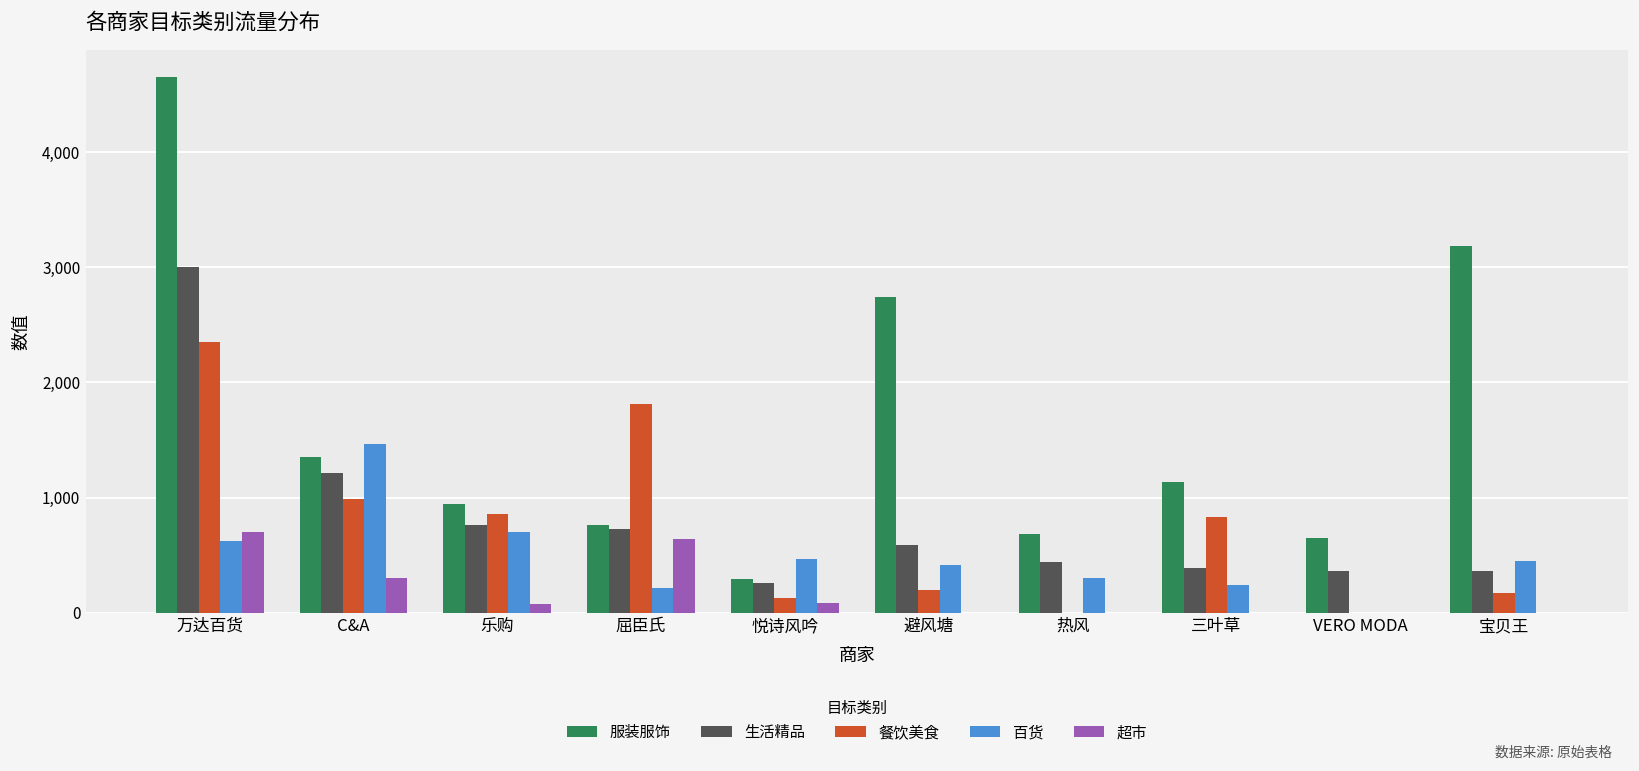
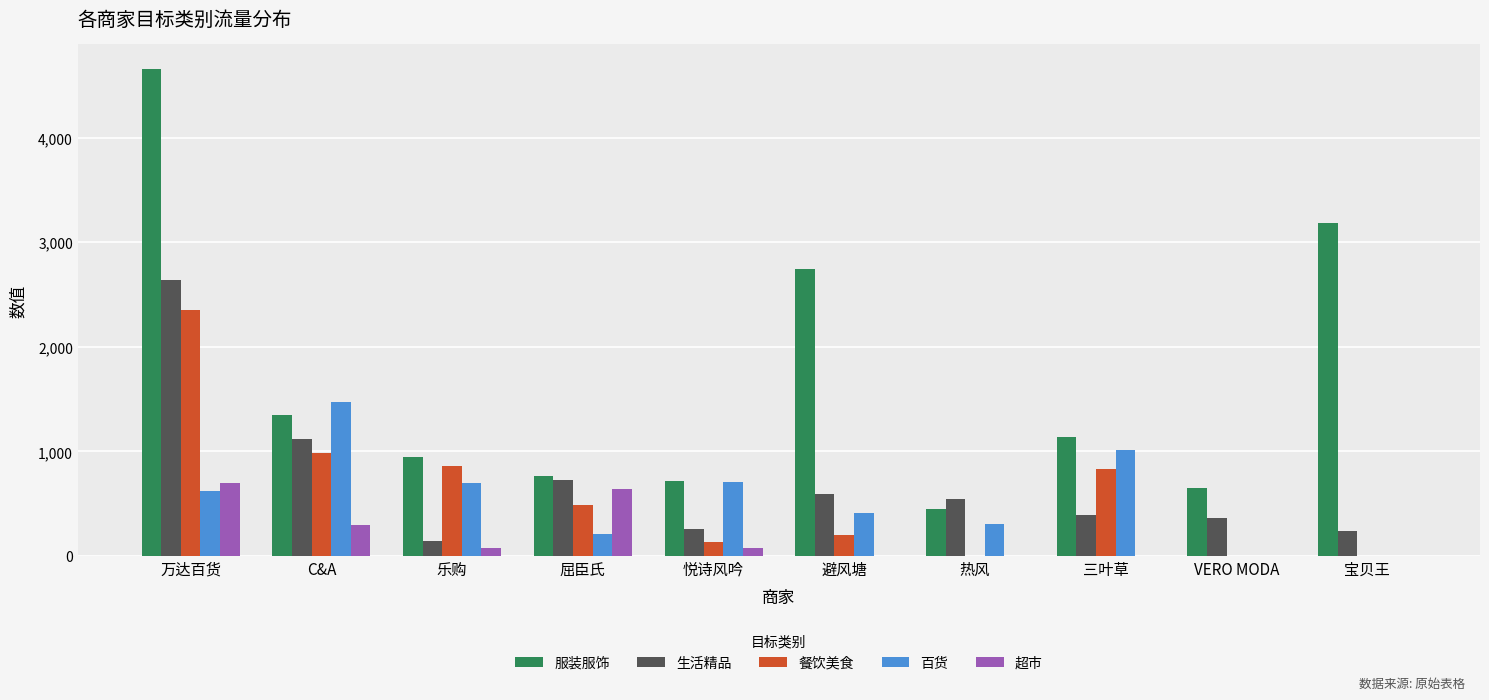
  {
    "服装服饰": {
      "万达百货": "4,660",
      "C&A": "1,350",
      "乐购": "940",
      "屈臣氏": "760",
-     "悦诗风吟": "290",
+     "悦诗风吟": "720",
      "避风塘": "2,740",
-     "热风": "680",
+     "热风": "450",
      "三叶草": "1,140",
      "VERO MODA": "650",
      "宝贝王": "3,190"
    },
    "生活精品": {
-     "万达百货": "3,000",
-     "C&A": "1,220",
-     "乐购": "760",
+     "万达百货": "2,640",
+     "C&A": "1,120",
+     "乐购": "140",
      "屈臣氏": "730",
      "悦诗风吟": "260",
      "避风塘": "590",
-     "热风": "440",
+     "热风": "540",
      "三叶草": "390",
      "VERO MODA": "360",
-     "宝贝王": "360"
+     "宝贝王": "240"
    },
    "餐饮美食": {
      "万达百货": "2,360",
      "C&A": "990",
      "乐购": "860",
-     "屈臣氏": "1,820",
+     "屈臣氏": "480",
      "悦诗风吟": "130",
      "避风塘": "200",
      "热风": "0",
      "三叶草": "830",
      "VERO MODA": "0",
-     "宝贝王": "170"
+     "宝贝王": "0"
    },
    "百货": {
      "万达百货": "620",
      "C&A": "1,470",
      "乐购": "700",
      "屈臣氏": "210",
-     "悦诗风吟": "470",
+     "悦诗风吟": "710",
      "避风塘": "410",
      "热风": "300",
-     "三叶草": "240",
+     "三叶草": "1,010",
      "VERO MODA": "0",
-     "宝贝王": "450"
+     "宝贝王": "0"
    },
    "超市": {
      "万达百货": "700",
      "C&A": "300",
      "乐购": "70",
      "屈臣氏": "640",
      "悦诗风吟": "80",
      "避风塘": "0",
      "热风": "0",
      "三叶草": "0",
      "VERO MODA": "0",
      "宝贝王": "0"
    }
  }
